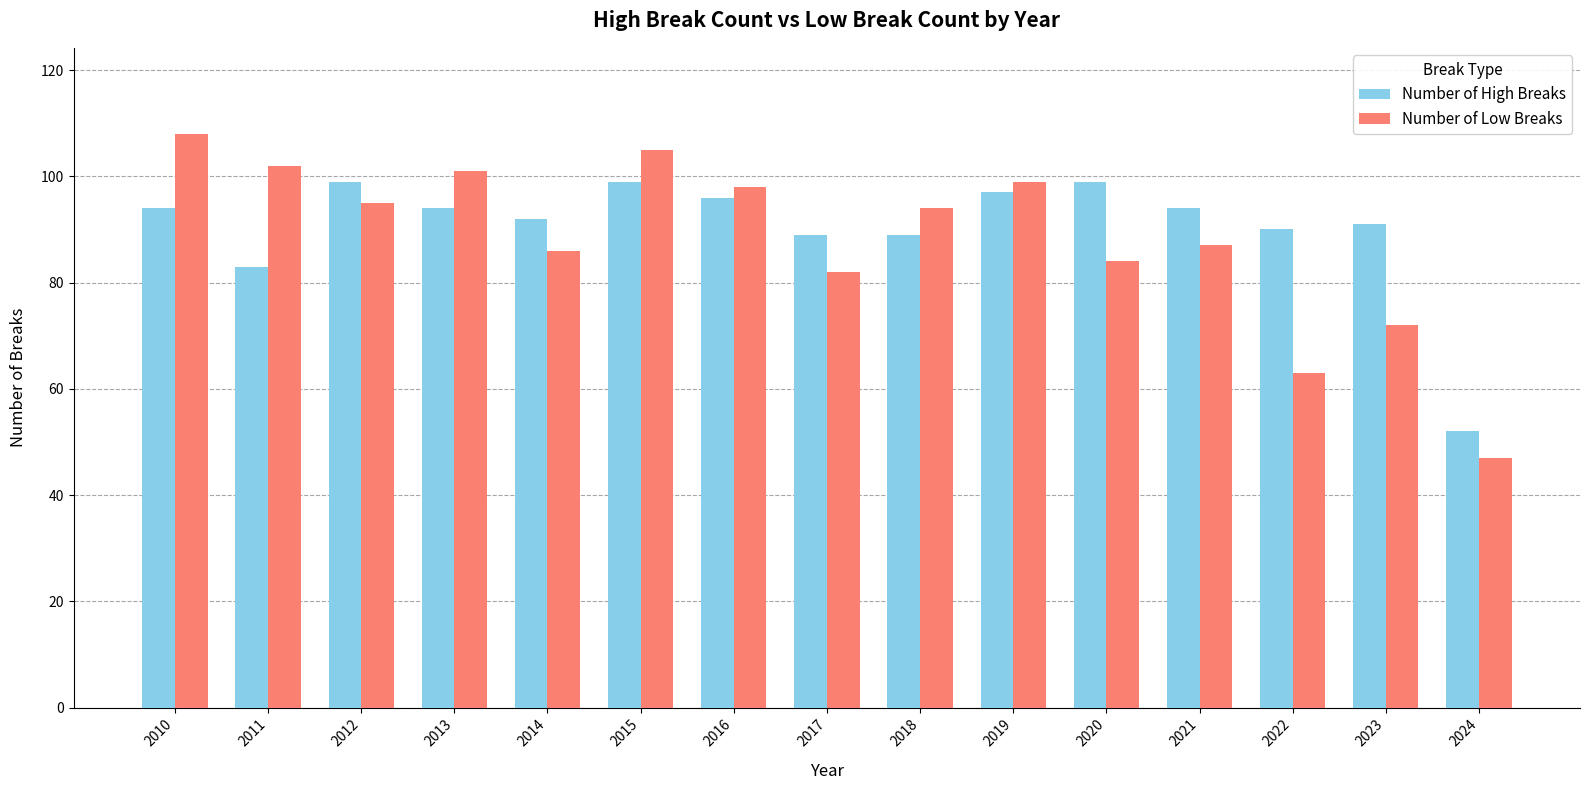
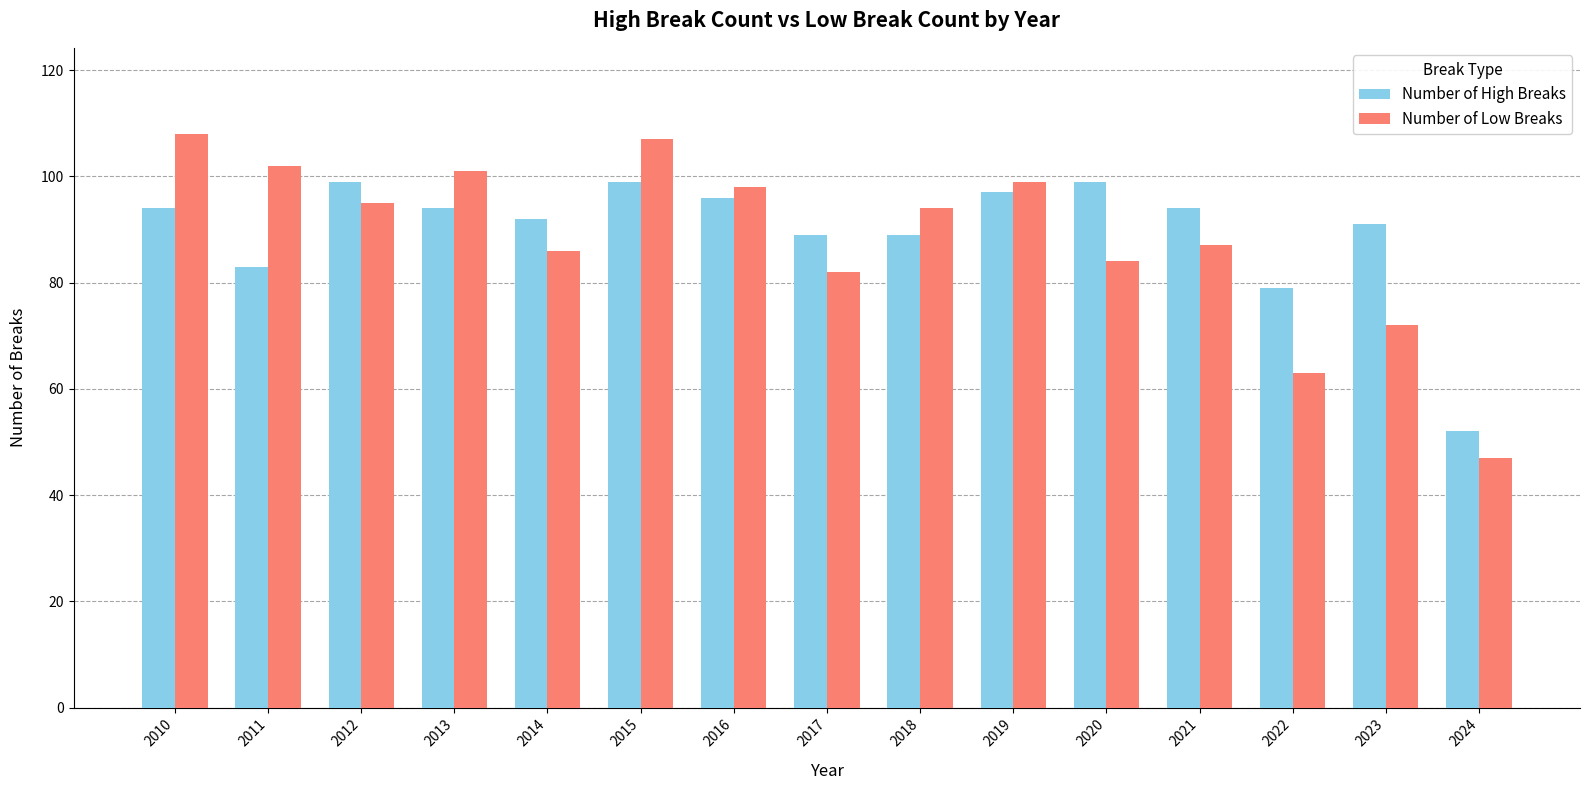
  {
    "Number of High Breaks": {
      "2010": 94,
      "2011": 83,
      "2012": 99,
      "2013": 94,
      "2014": 92,
      "2015": 99,
      "2016": 96,
      "2017": 89,
      "2018": 89,
      "2019": 97,
      "2020": 99,
      "2021": 94,
-     "2022": 90,
+     "2022": 79,
      "2023": 91,
      "2024": 52
    },
    "Number of Low Breaks": {
      "2010": 108,
      "2011": 102,
      "2012": 95,
      "2013": 101,
      "2014": 86,
-     "2015": 105,
+     "2015": 107,
      "2016": 98,
      "2017": 82,
      "2018": 94,
      "2019": 99,
      "2020": 84,
      "2021": 87,
      "2022": 63,
      "2023": 72,
      "2024": 47
    }
  }
